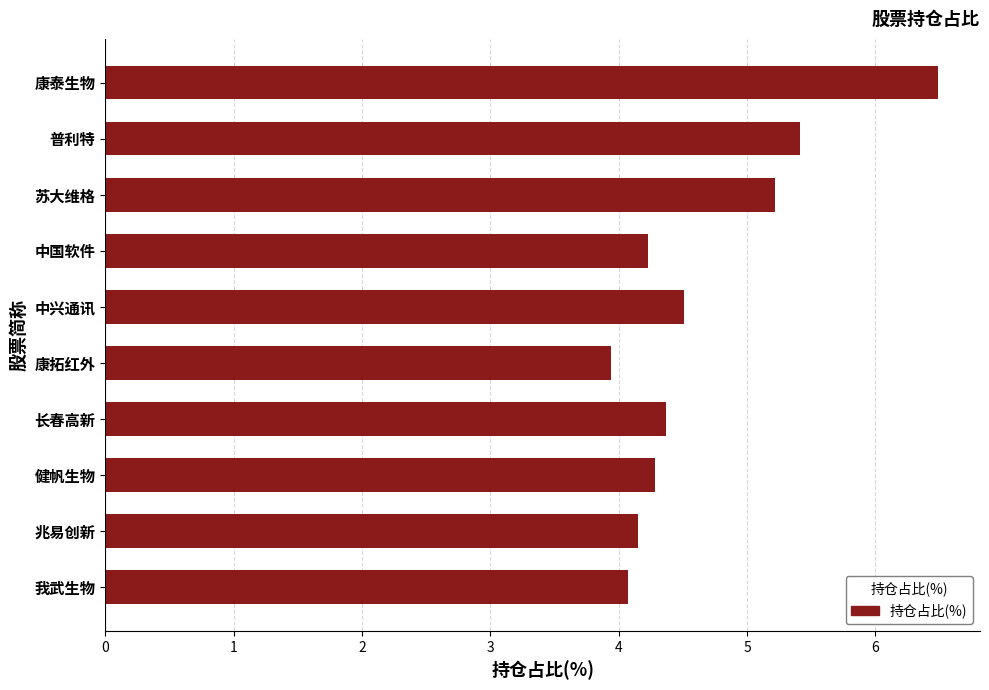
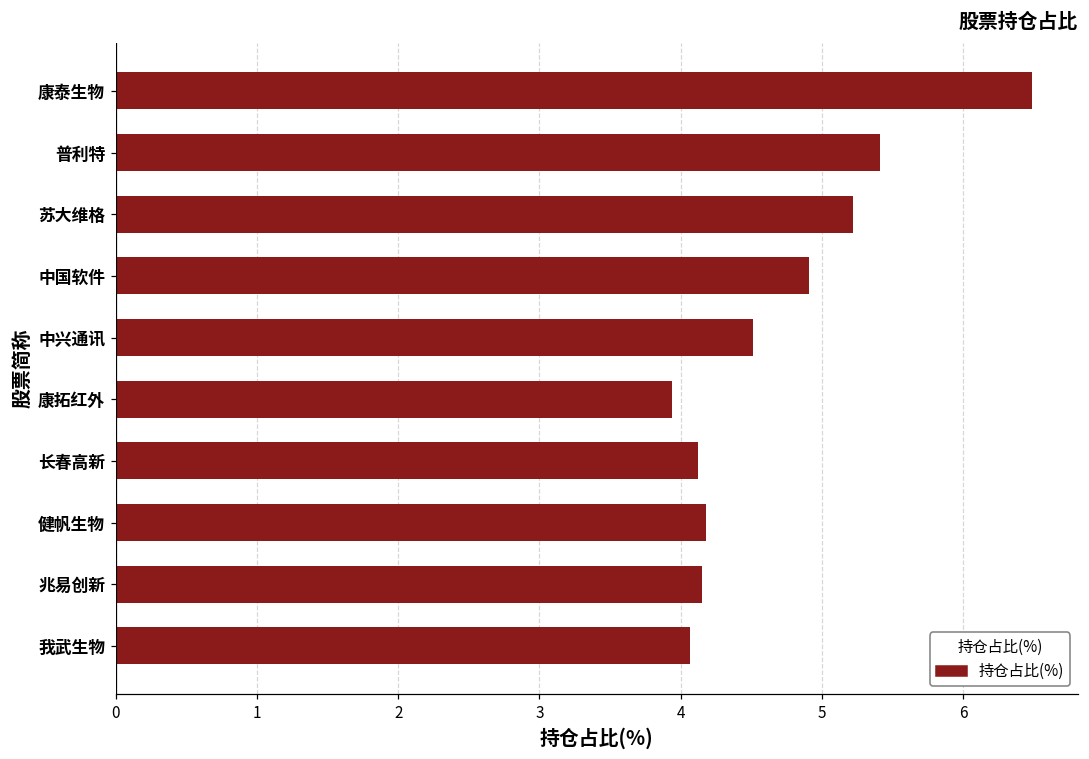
  {
    "康泰生物": 6.49,
    "普利特": 5.41,
    "苏大维格": 5.22,
-   "中国软件": 4.23,
+   "中国软件": 4.91,
    "中兴通讯": 4.51,
    "康拓红外": 3.94,
-   "长春高新": 4.37,
-   "健帆生物": 4.28,
+   "长春高新": 4.12,
+   "健帆生物": 4.18,
    "兆易创新": 4.15,
    "我武生物": 4.07
  }
